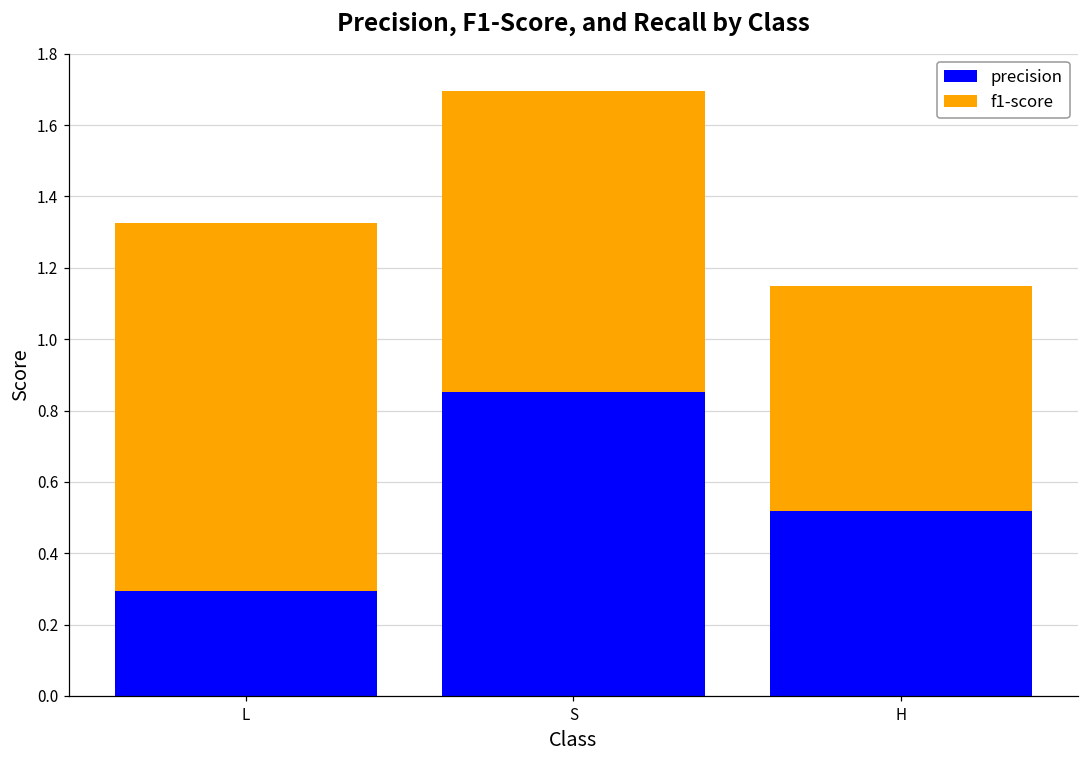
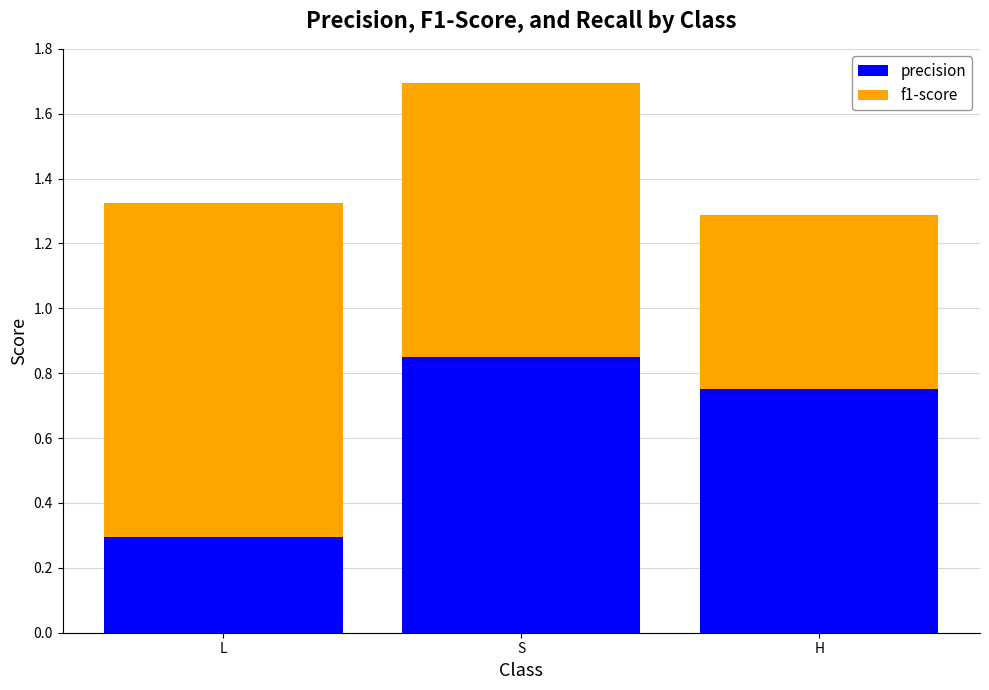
  {
    "precision": {
      "L": 0.30,
      "S": 0.85,
-     "H": 0.52
+     "H": 0.75
    },
    "f1-score": {
      "L": 1.03,
      "S": 0.85,
-     "H": 0.63
+     "H": 0.54
    }
  }
